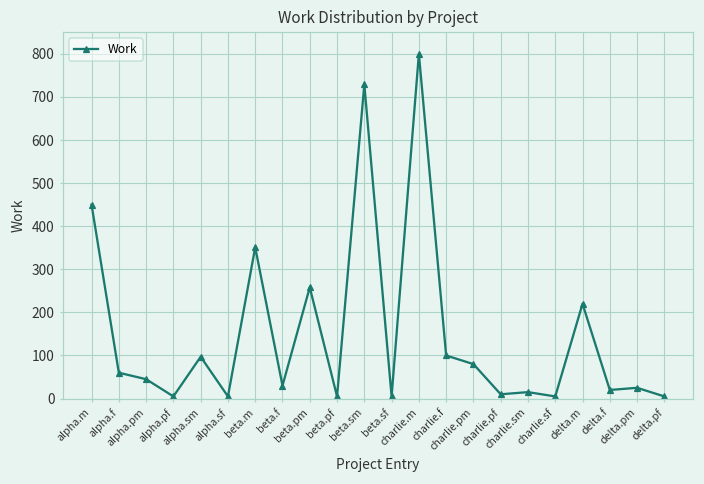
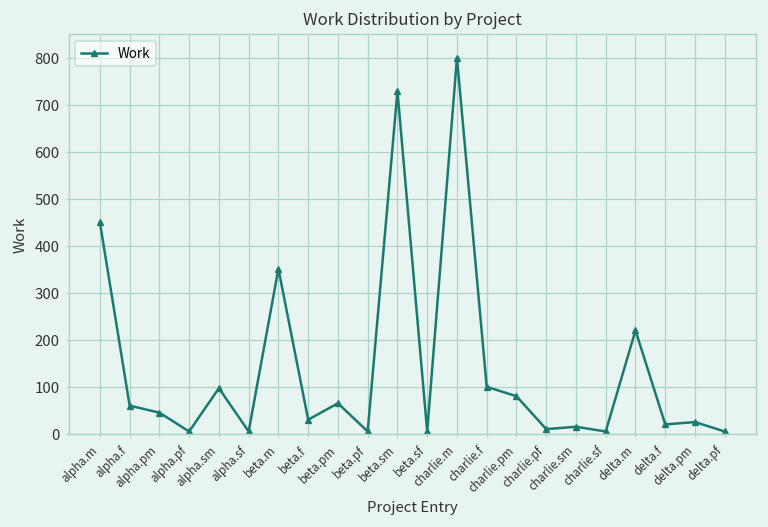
  {
    "alpha.m": 450,
    "alpha.f": 60,
    "alpha.pm": 50,
    "alpha.pf": 10,
    "alpha.sm": 100,
    "alpha.sf": 10,
    "beta.m": 350,
    "beta.f": 30,
-   "beta.pm": 260,
+   "beta.pm": 70,
    "beta.pf": 10,
    "beta.sm": 730,
    "beta.sf": 10,
    "charlie.m": 800,
    "charlie.f": 100,
    "charlie.pm": 80,
    "charlie.pf": 10,
    "charlie.sm": 20,
    "charlie.sf": 10,
    "delta.m": 220,
    "delta.f": 20,
    "delta.pm": 30,
    "delta.pf": 10
  }
